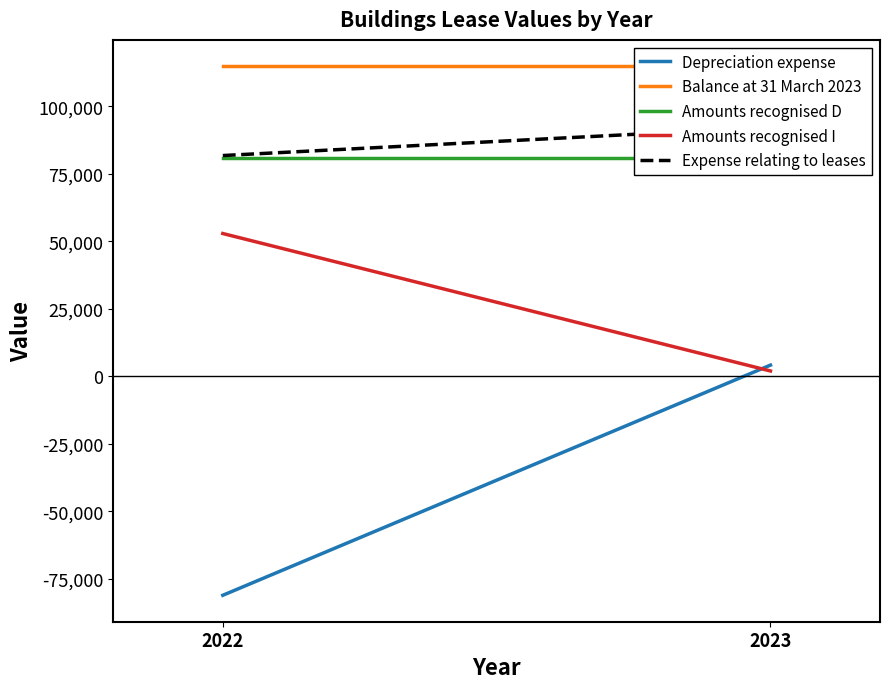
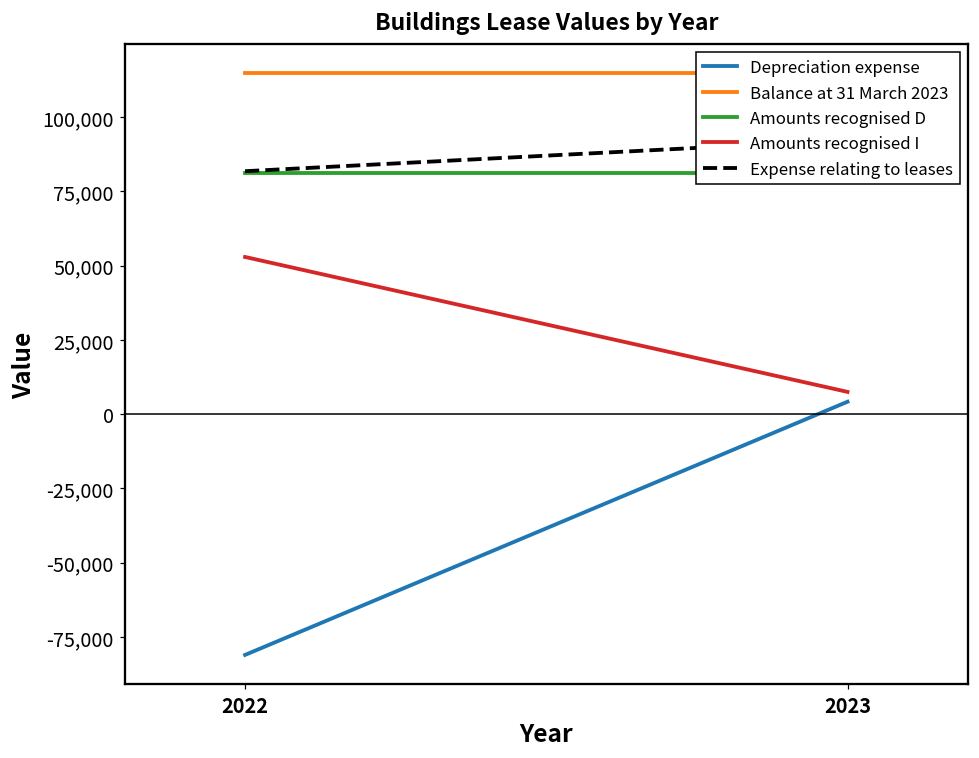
  {
    "Depreciation expense": {
      "2022": "-81,000",
      "2023": "4,000"
    },
    "Balance at 31 March 2023": {
      "2022": "115,000"
    },
    "Amounts recognised I": {
      "2022": "53,000",
-     "2023": "2,000"
+     "2023": "7,000"
    }
  }
